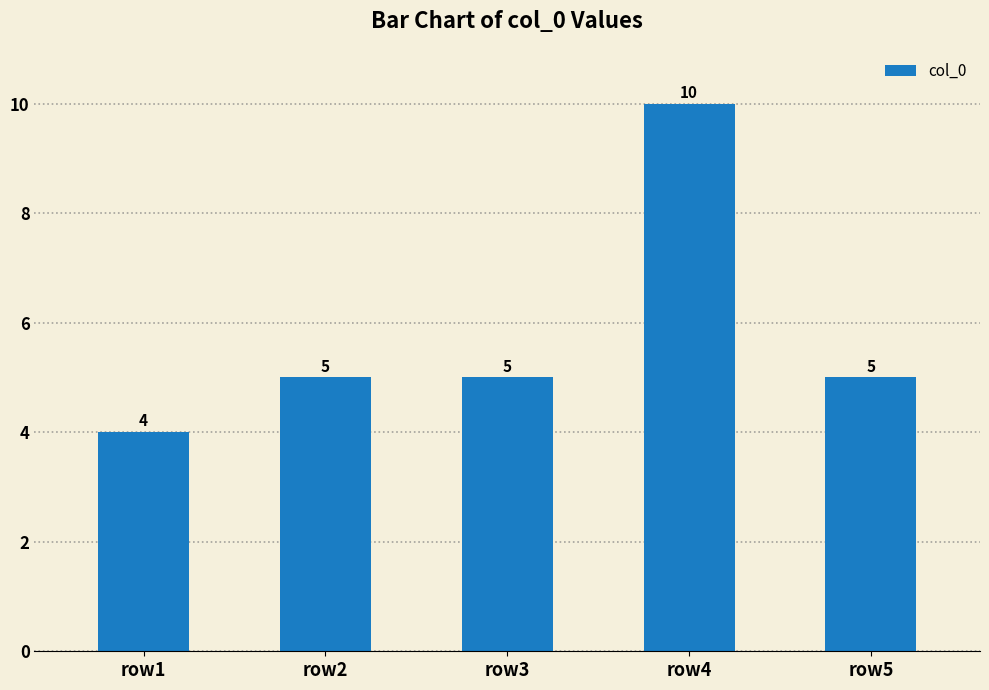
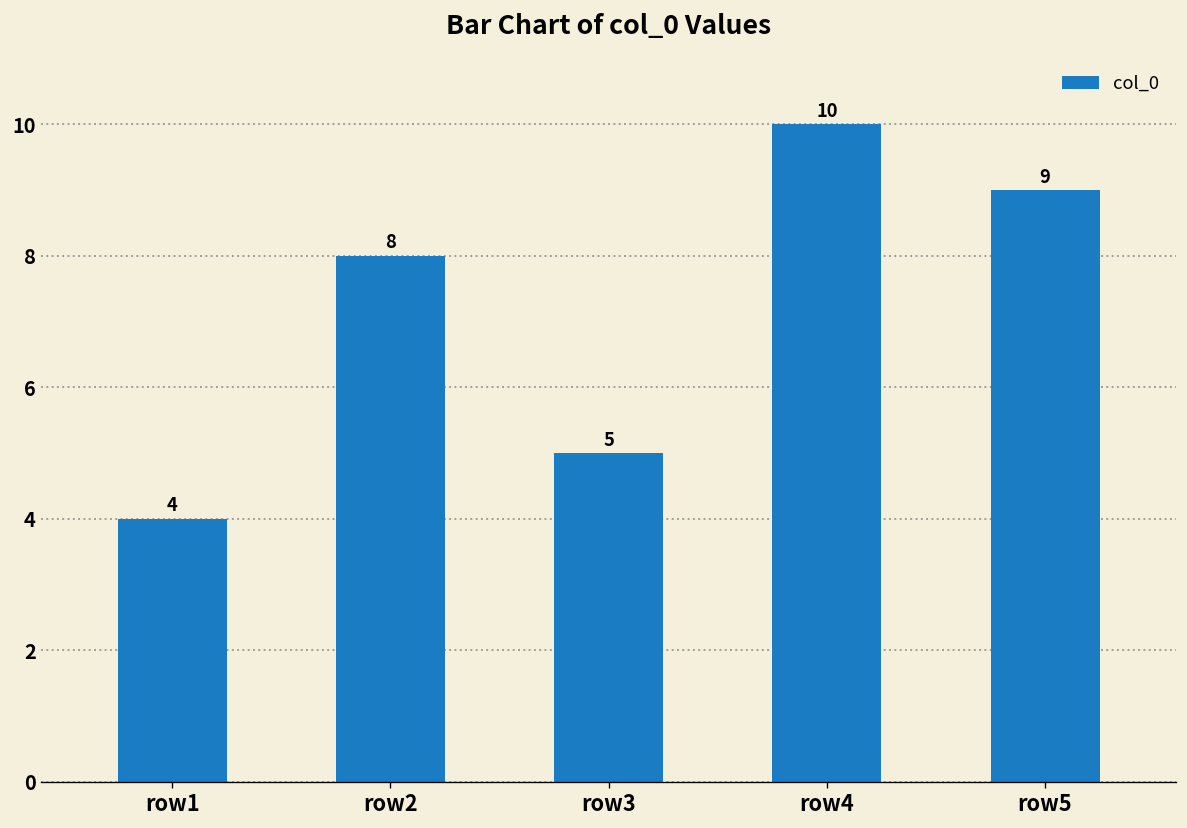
  {
    "row1": 4,
-   "row2": 5,
+   "row2": 8,
    "row3": 5,
    "row4": 10,
-   "row5": 5
+   "row5": 9
  }
